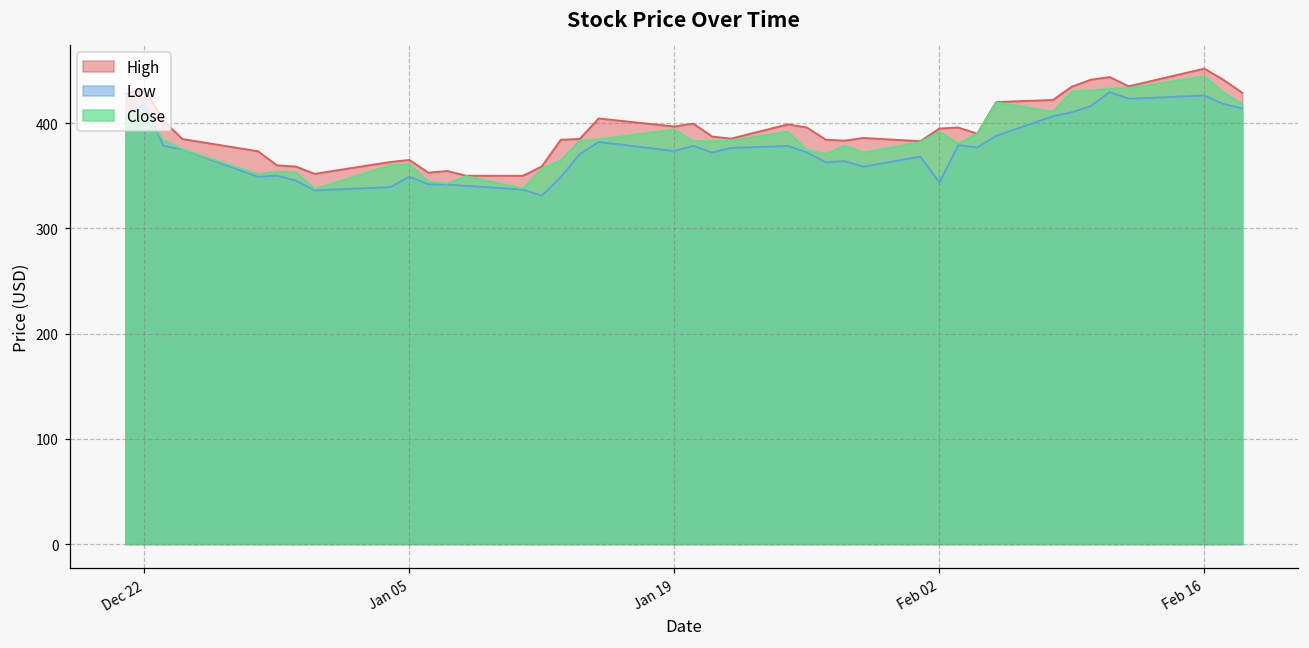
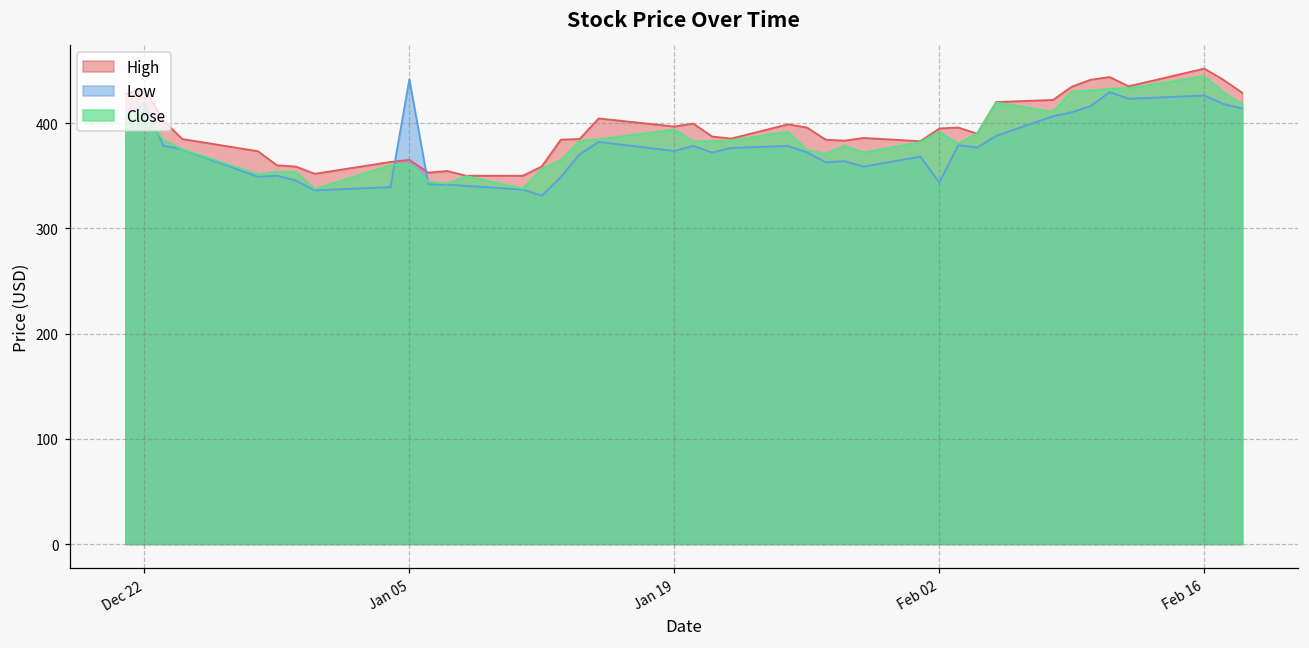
  {
    "High": {
      "Jan 05": 370,
      "Jan 19": 400,
      "Feb 02": 390,
      "Feb 16": 450
    },
    "Low": {
-     "Jan 05": 350,
+     "Jan 05": 440,
      "Jan 19": 370,
      "Feb 02": 340,
      "Feb 16": 430
    },
    "Close": {
      "Jan 05": 360,
      "Jan 19": 390,
      "Feb 02": 390,
      "Feb 16": 440
    }
  }
